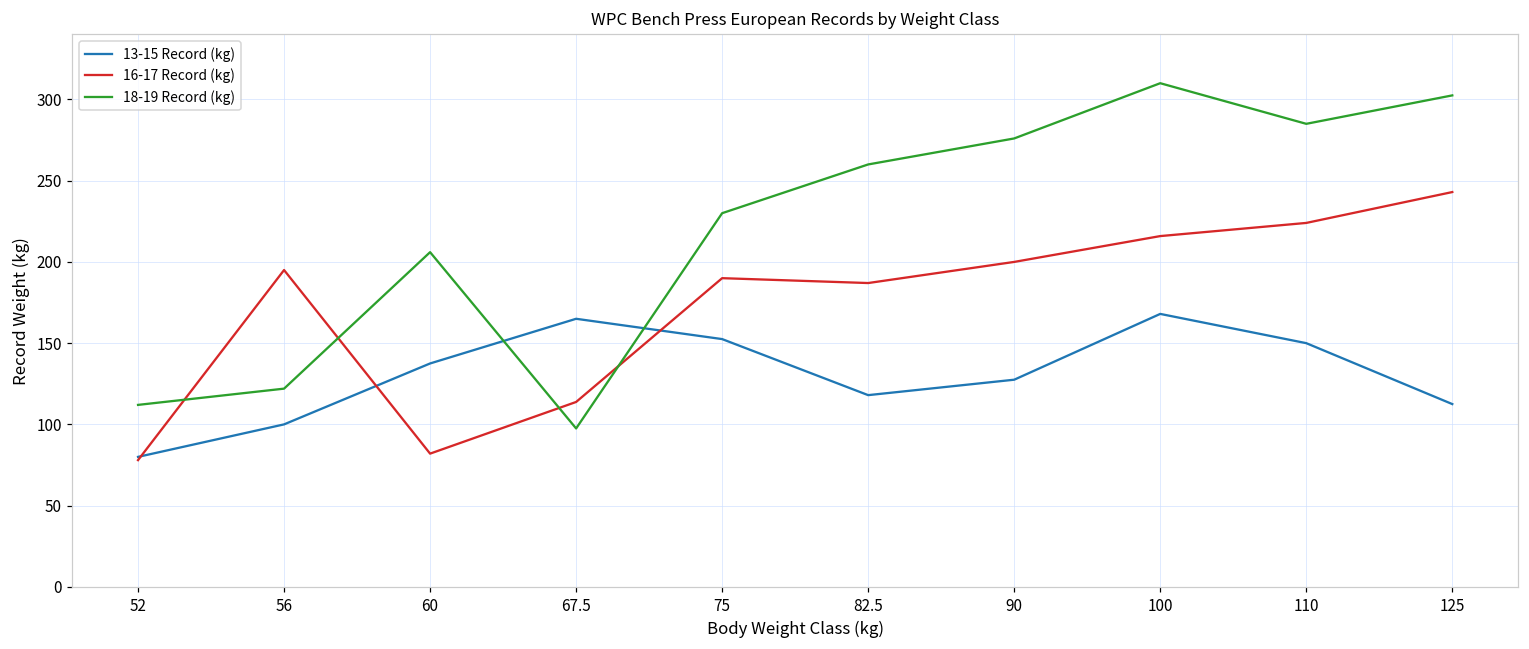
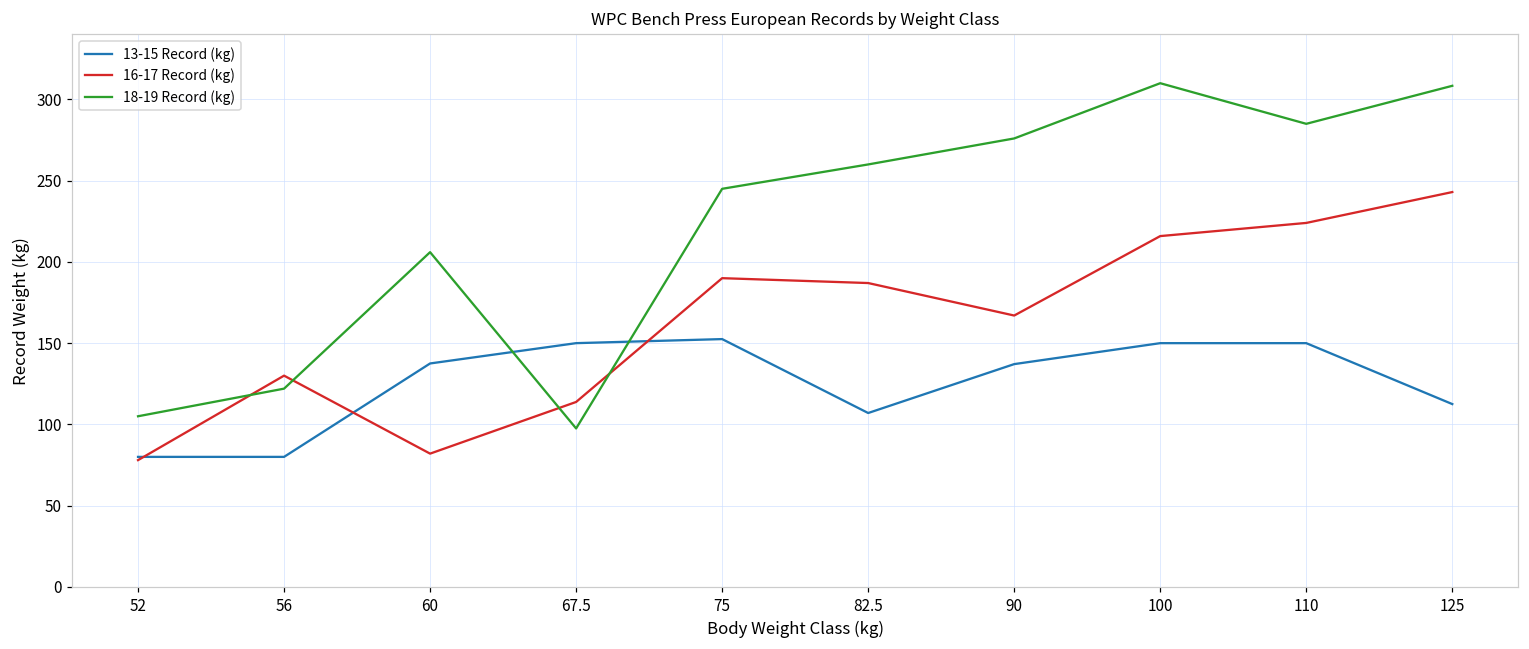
  {
    "13-15 Record (kg)": {
      "52": 80,
-     "56": 100,
+     "56": 80,
      "60": 138,
-     "67.5": 165,
+     "67.5": 150,
      "75": 153,
-     "82.5": 118,
-     "90": 128,
-     "100": 168,
+     "82.5": 107,
+     "90": 137,
+     "100": 150,
      "110": 150,
      "125": 113
    },
    "16-17 Record (kg)": {
      "52": 78,
-     "56": 195,
+     "56": 130,
      "60": 82,
      "67.5": 114,
      "75": 190,
      "82.5": 187,
-     "90": 200,
+     "90": 167,
      "100": 216,
      "110": 224,
      "125": 243
    },
    "18-19 Record (kg)": {
-     "52": 112,
+     "52": 105,
      "56": 122,
      "60": 206,
      "67.5": 98,
-     "75": 230,
+     "75": 245,
      "82.5": 260,
      "90": 276,
      "100": 310,
      "110": 285,
-     "125": 303
+     "125": 308
    }
  }
